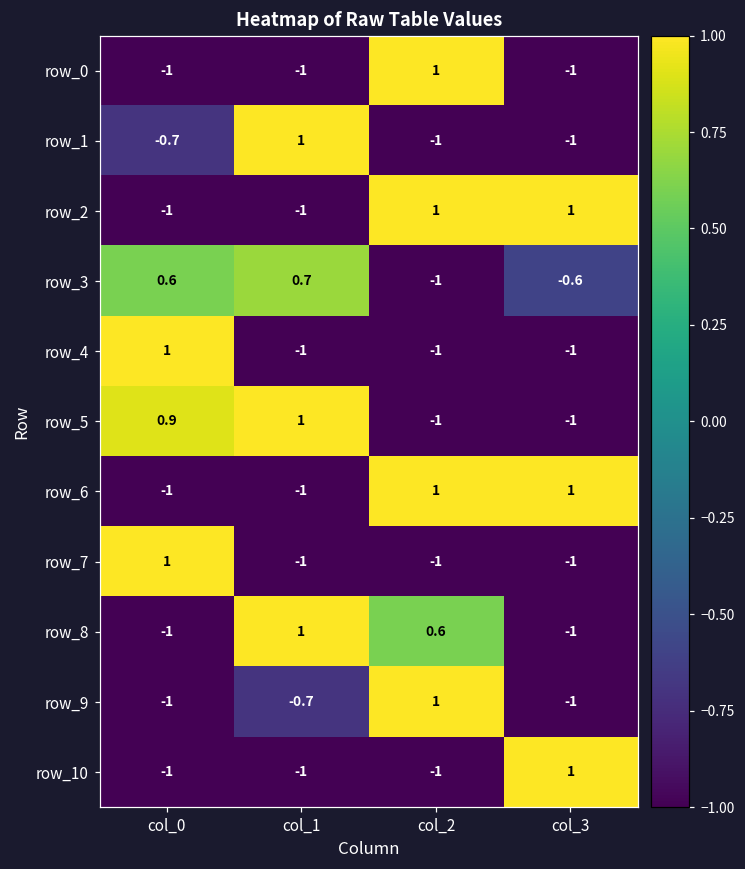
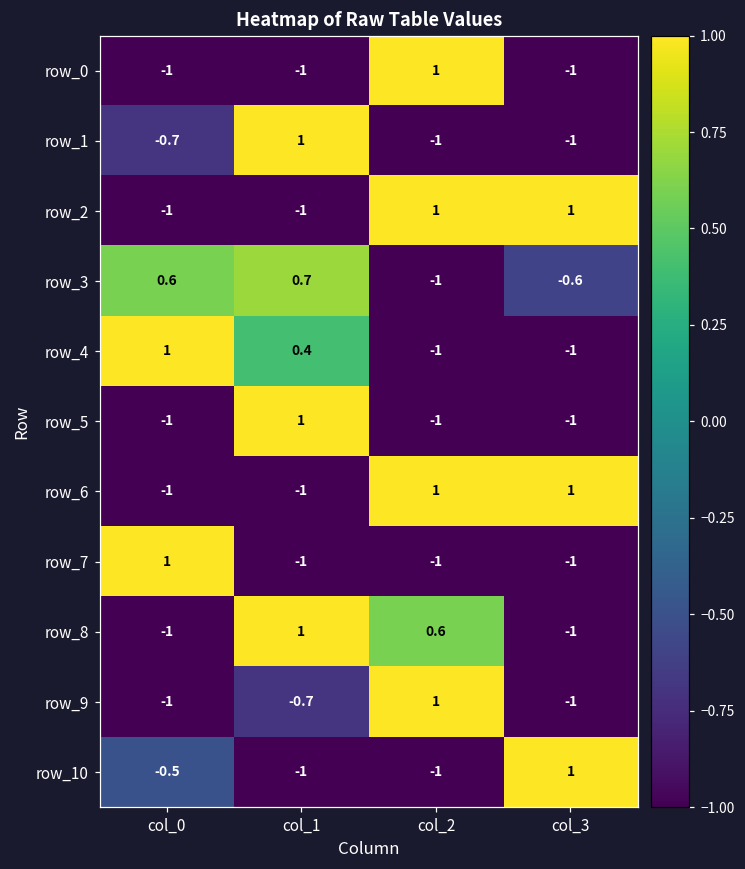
  {
    "row_0": {
      "col_0": -1,
      "col_1": -1,
      "col_2": 1,
      "col_3": -1
    },
    "row_1": {
      "col_0": -0.7,
      "col_1": 1,
      "col_2": -1,
      "col_3": -1
    },
    "row_2": {
      "col_0": -1,
      "col_1": -1,
      "col_2": 1,
      "col_3": 1
    },
    "row_3": {
      "col_0": 0.6,
      "col_1": 0.7,
      "col_2": -1,
      "col_3": -0.6
    },
    "row_4": {
      "col_0": 1,
-     "col_1": -1,
+     "col_1": 0.4,
      "col_2": -1,
      "col_3": -1
    },
    "row_5": {
-     "col_0": 0.9,
+     "col_0": -1,
      "col_1": 1,
      "col_2": -1,
      "col_3": -1
    },
    "row_6": {
      "col_0": -1,
      "col_1": -1,
      "col_2": 1,
      "col_3": 1
    },
    "row_7": {
      "col_0": 1,
      "col_1": -1,
      "col_2": -1,
      "col_3": -1
    },
    "row_8": {
      "col_0": -1,
      "col_1": 1,
      "col_2": 0.6,
      "col_3": -1
    },
    "row_9": {
      "col_0": -1,
      "col_1": -0.7,
      "col_2": 1,
      "col_3": -1
    },
    "row_10": {
-     "col_0": -1,
+     "col_0": -0.5,
      "col_1": -1,
      "col_2": -1,
      "col_3": 1
    }
  }
